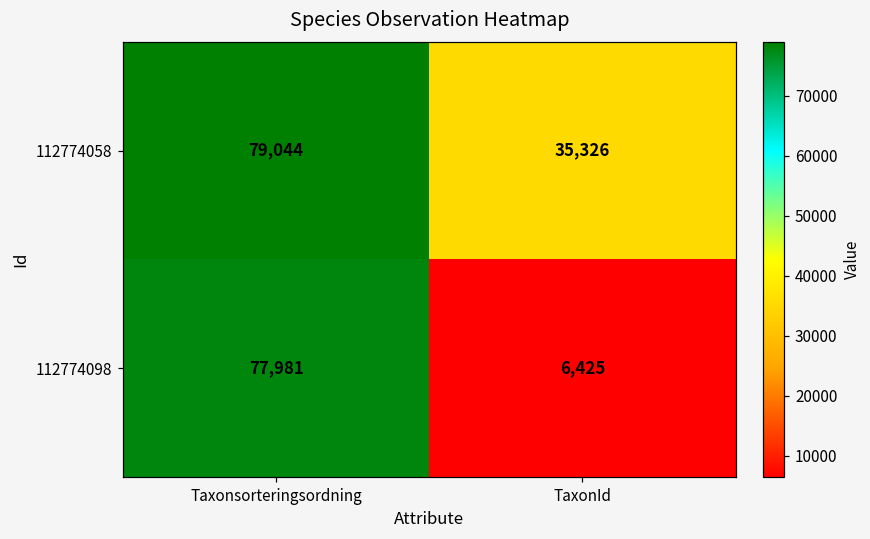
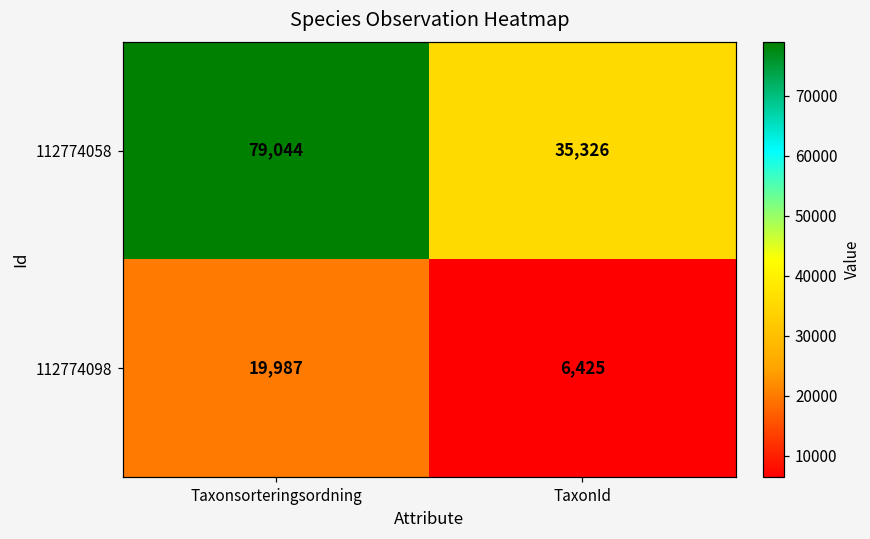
  {
    "112774058": {
      "Taxonsorteringsordning": "79,044",
      "TaxonId": "35,326"
    },
    "112774098": {
-     "Taxonsorteringsordning": "77,981",
+     "Taxonsorteringsordning": "19,987",
      "TaxonId": "6,425"
    }
  }
